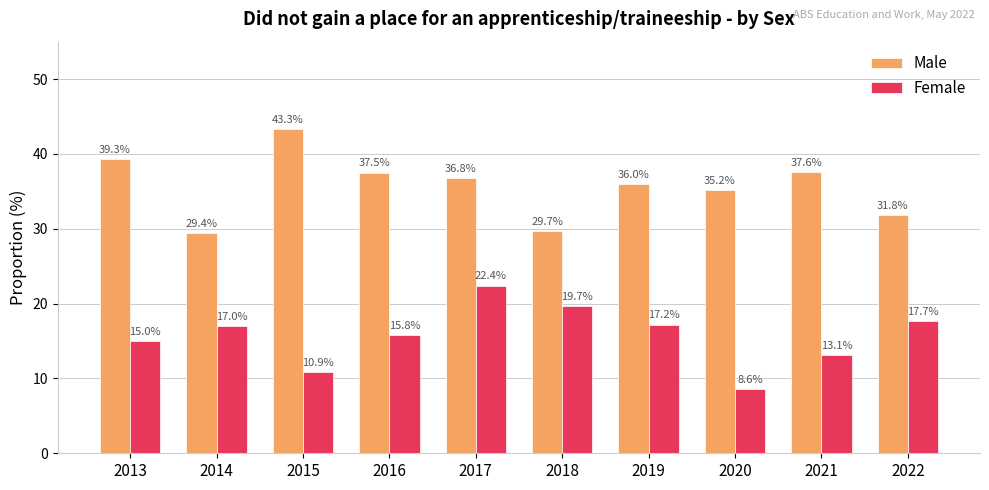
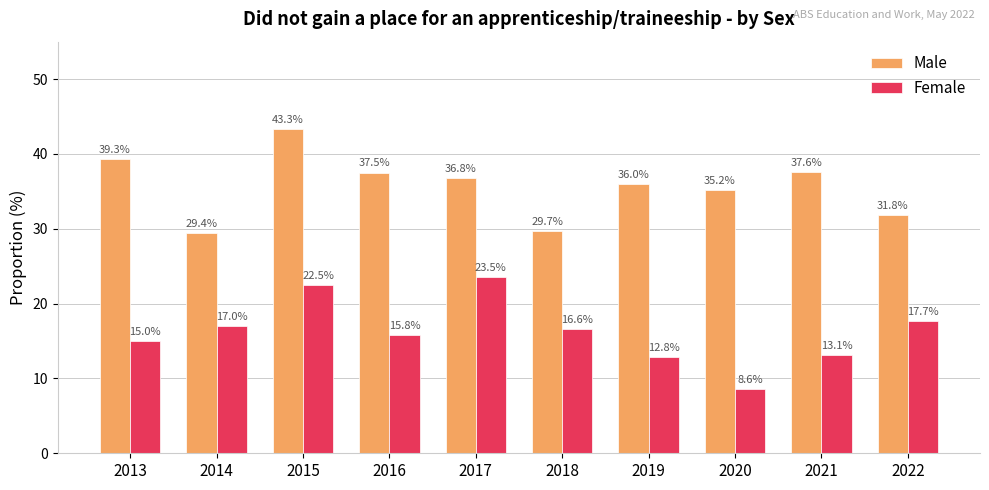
  {
    "Male": {
      "2013": "39.3%",
      "2014": "29.4%",
      "2015": "43.3%",
      "2016": "37.5%",
      "2017": "36.8%",
      "2018": "29.7%",
      "2019": "36.0%",
      "2020": "35.2%",
      "2021": "37.6%",
      "2022": "31.8%"
    },
    "Female": {
      "2013": "15.0%",
      "2014": "17.0%",
-     "2015": "10.9%",
+     "2015": "22.5%",
      "2016": "15.8%",
-     "2017": "22.4%",
-     "2018": "19.7%",
-     "2019": "17.2%",
+     "2017": "23.5%",
+     "2018": "16.6%",
+     "2019": "12.8%",
      "2020": "8.6%",
      "2021": "13.1%",
      "2022": "17.7%"
    }
  }
